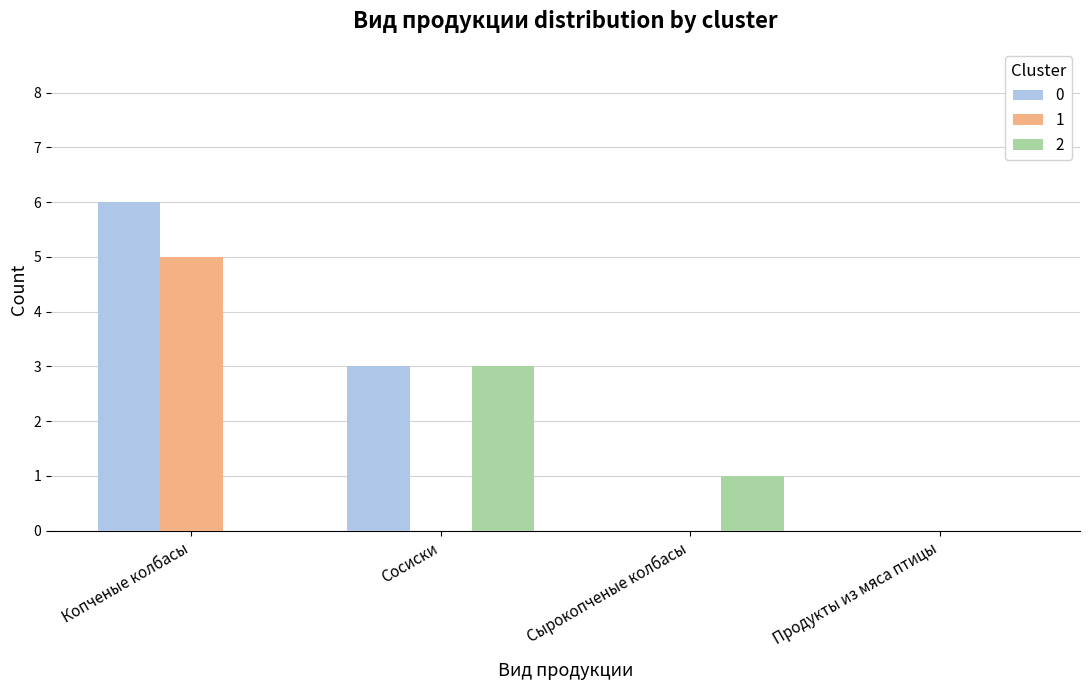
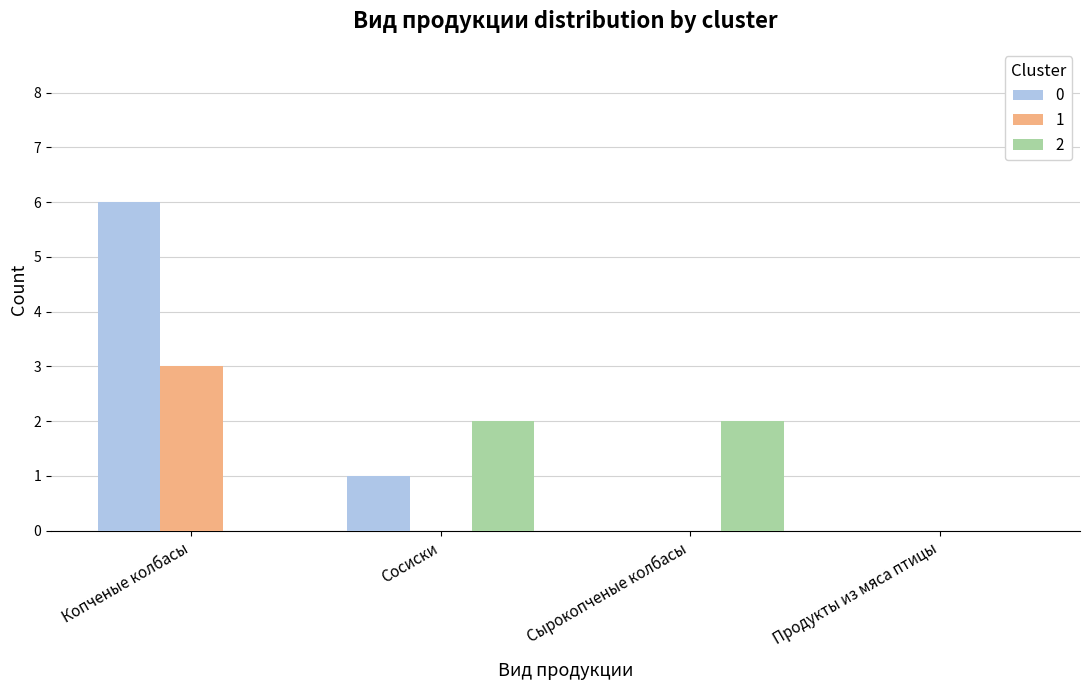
  {
    "0": {
      "Копченые колбасы": 6,
-     "Сосиски": 3,
+     "Сосиски": 1,
      "Сырокопченые колбасы": 0,
      "Продукты из мяса птицы": 0
    },
    "1": {
-     "Копченые колбасы": 5,
+     "Копченые колбасы": 3,
      "Сосиски": 0,
      "Сырокопченые колбасы": 0,
      "Продукты из мяса птицы": 0
    },
    "2": {
      "Копченые колбасы": 0,
-     "Сосиски": 3,
-     "Сырокопченые колбасы": 1,
+     "Сосиски": 2,
+     "Сырокопченые колбасы": 2,
      "Продукты из мяса птицы": 0
    }
  }
